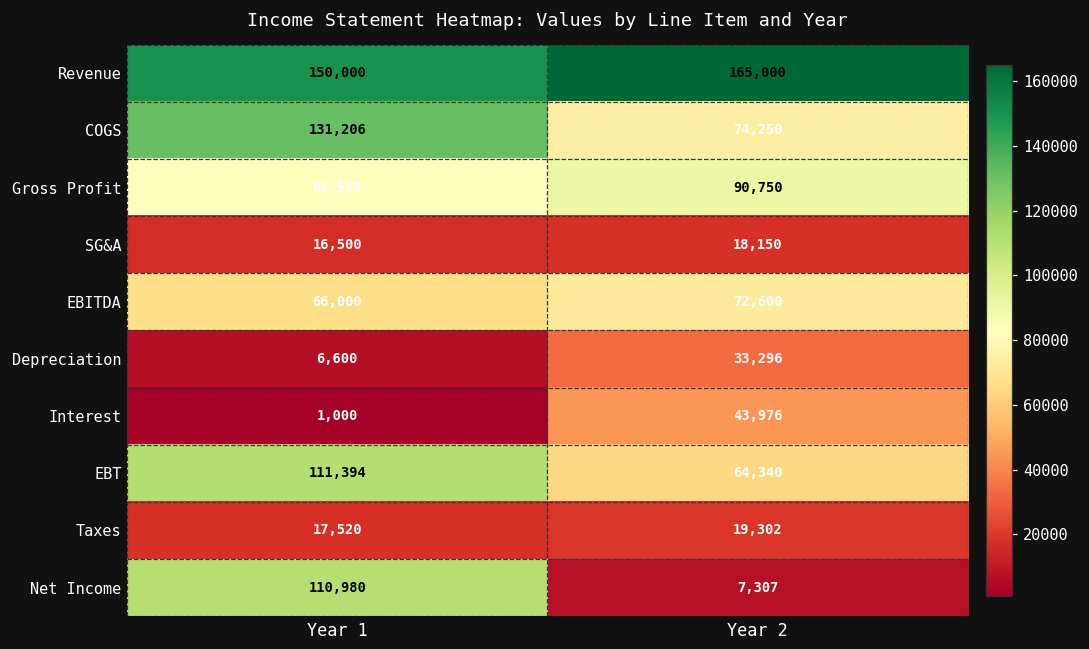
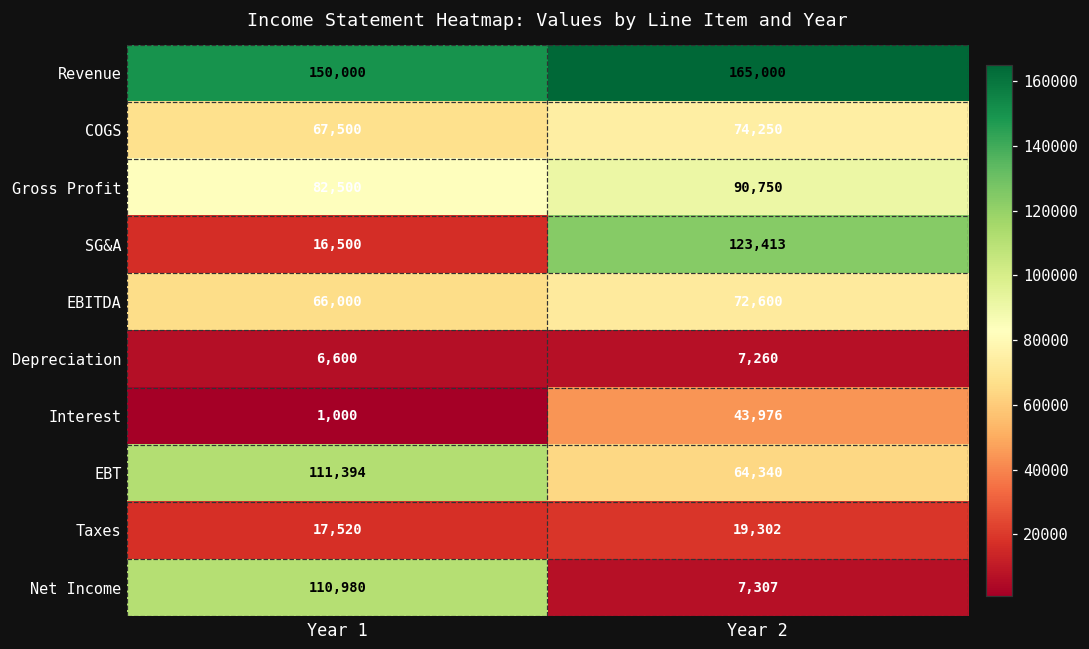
  {
    "Revenue": {
      "Year 1": "150,000",
      "Year 2": "165,000"
    },
    "COGS": {
-     "Year 1": "131,206",
+     "Year 1": "67,500",
      "Year 2": "74,250"
    },
    "Gross Profit": {
      "Year 1": "82,500",
      "Year 2": "90,750"
    },
    "SG&A": {
      "Year 1": "16,500",
-     "Year 2": "18,150"
+     "Year 2": "123,413"
    },
    "EBITDA": {
      "Year 1": "66,000",
      "Year 2": "72,600"
    },
    "Depreciation": {
      "Year 1": "6,600",
-     "Year 2": "33,296"
+     "Year 2": "7,260"
    },
    "Interest": {
      "Year 1": "1,000",
      "Year 2": "43,976"
    },
    "EBT": {
      "Year 1": "111,394",
      "Year 2": "64,340"
    },
    "Taxes": {
      "Year 1": "17,520",
      "Year 2": "19,302"
    },
    "Net Income": {
      "Year 1": "110,980",
      "Year 2": "7,307"
    }
  }
